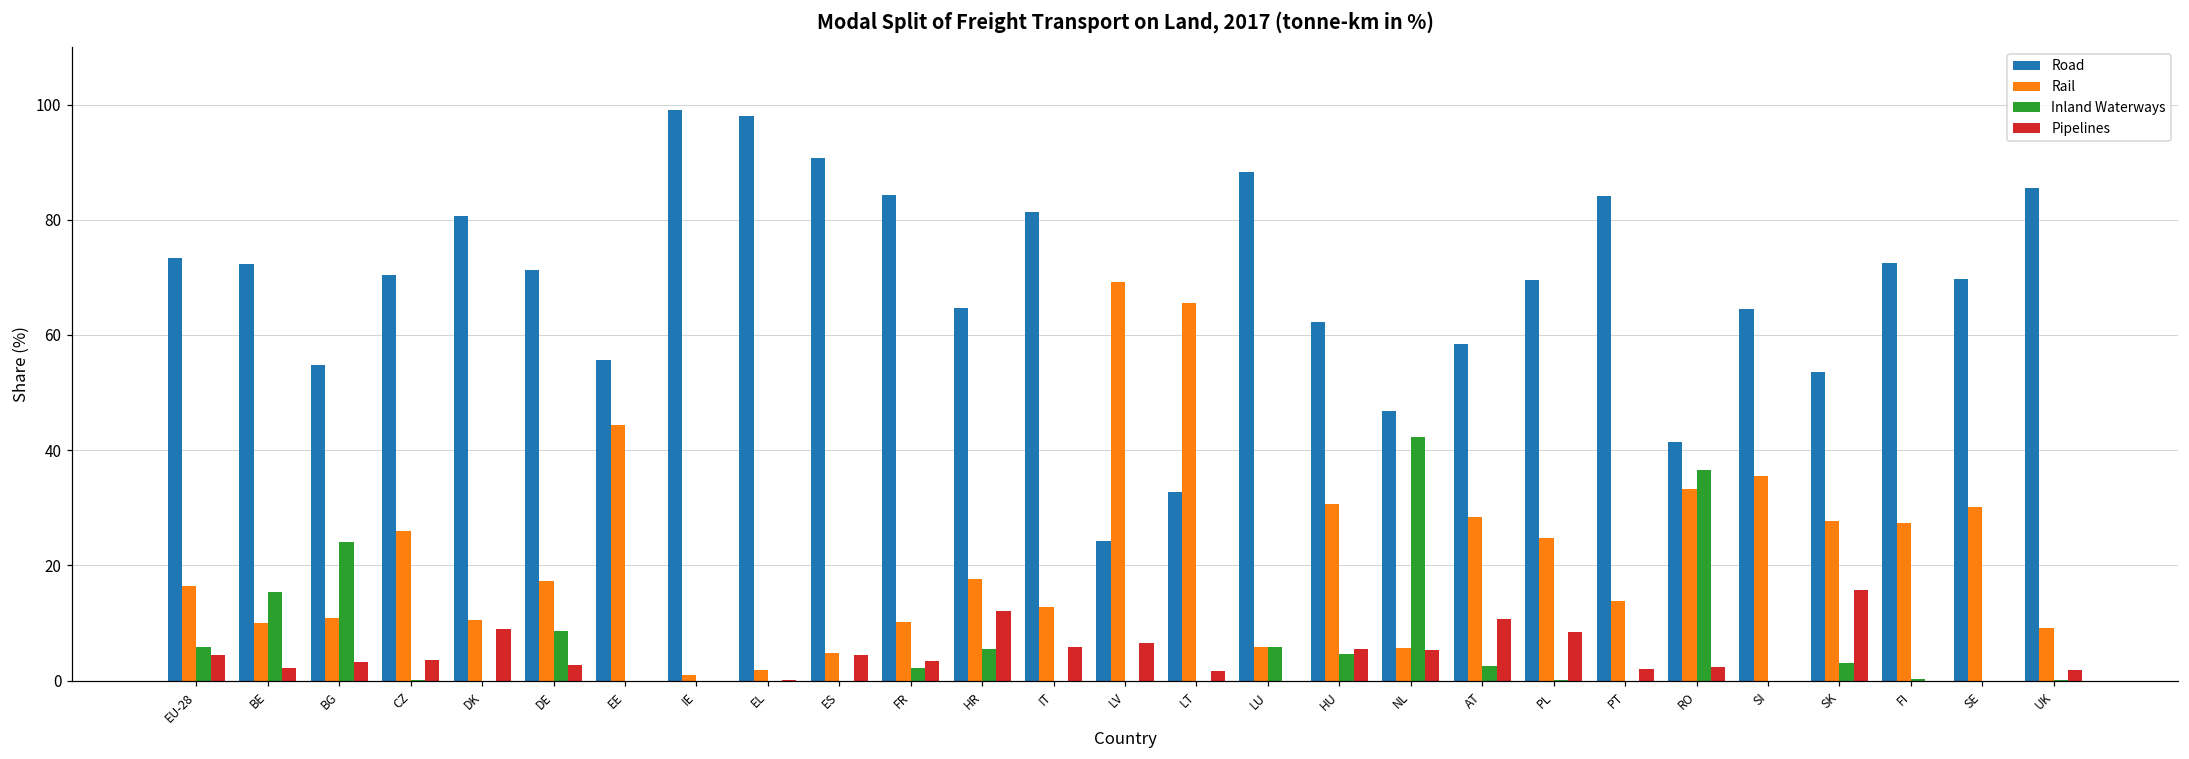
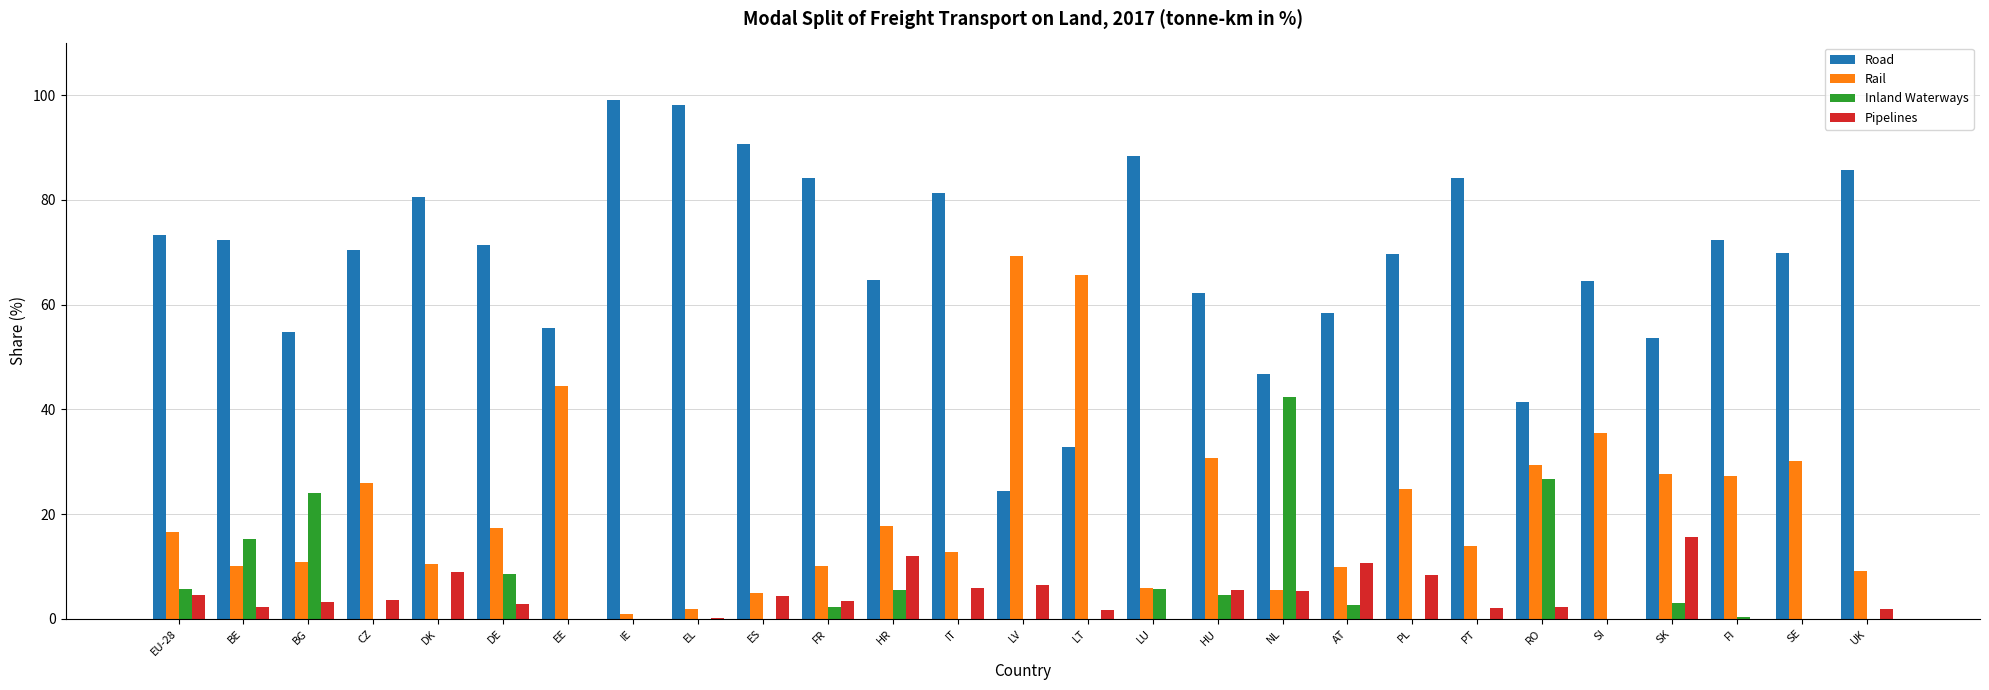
  {
    "Road": {
      "EU-28": 73,
      "BE": 72,
      "BG": 55,
      "CZ": 70,
      "DK": 81,
      "DE": 71,
      "EE": 56,
      "IE": 99,
      "EL": 98,
      "ES": 91,
      "FR": 84,
      "HR": 65,
      "IT": 81,
      "LV": 24,
      "LT": 33,
      "LU": 88,
      "HU": 62,
      "NL": 47,
      "AT": 58,
      "PL": 70,
      "PT": 84,
      "RO": 41,
      "SI": 65,
      "SK": 54,
      "FI": 72,
      "SE": 70,
      "UK": 86
    },
    "Rail": {
      "EU-28": 16,
      "BE": 10,
      "BG": 11,
      "CZ": 26,
      "DK": 11,
      "DE": 17,
      "EE": 44,
      "IE": 1,
      "EL": 2,
      "ES": 5,
      "FR": 10,
      "HR": 18,
      "IT": 13,
      "LV": 69,
      "LT": 66,
      "LU": 6,
      "HU": 31,
      "NL": 6,
-     "AT": 28,
+     "AT": 10,
      "PL": 25,
      "PT": 14,
-     "RO": 33,
+     "RO": 29,
      "SI": 35,
      "SK": 28,
      "FI": 27,
      "SE": 30,
      "UK": 9
    },
    "Inland Waterways": {
      "EU-28": 6,
      "BE": 15,
      "BG": 24,
      "DK": 0,
      "DE": 9,
      "EE": 0,
      "IE": 0,
      "EL": 0,
      "ES": 0,
      "FR": 2,
      "HR": 6,
      "LV": 0,
      "LT": 0,
      "LU": 6,
      "HU": 5,
      "NL": 42,
      "AT": 3,
      "PT": 0,
-     "RO": 37,
+     "RO": 27,
      "SI": 0,
      "SK": 3
    },
    "Pipelines": {
      "EU-28": 4,
      "BE": 2,
      "BG": 3,
      "CZ": 4,
      "DK": 9,
      "DE": 3,
      "EE": 0,
      "IE": 0,
      "ES": 4,
      "FR": 3,
      "HR": 12,
      "IT": 6,
      "LV": 7,
      "LT": 2,
      "LU": 0,
      "HU": 5,
      "NL": 5,
      "AT": 11,
      "PL": 8,
      "PT": 2,
      "RO": 2,
      "SI": 0,
      "SK": 16,
      "FI": 0,
      "SE": 0,
      "UK": 2
    }
  }
